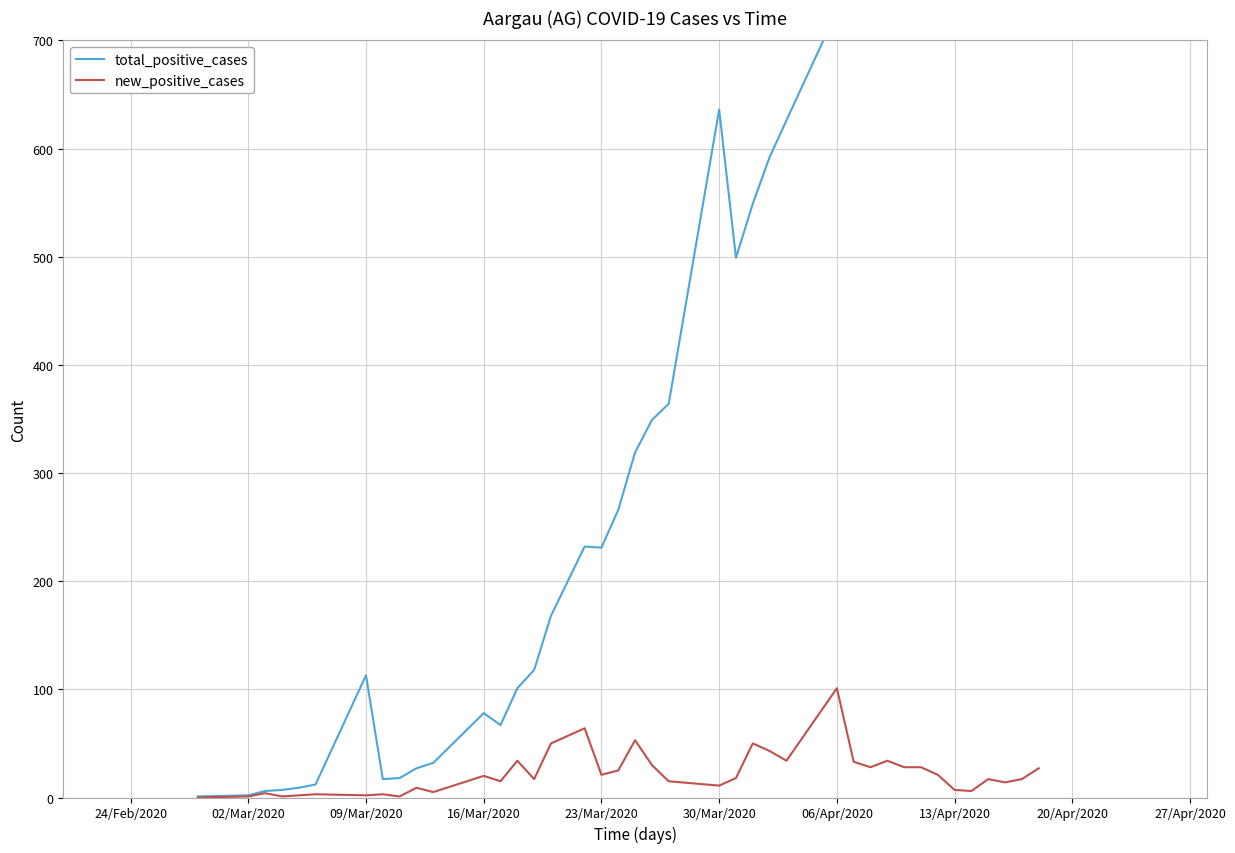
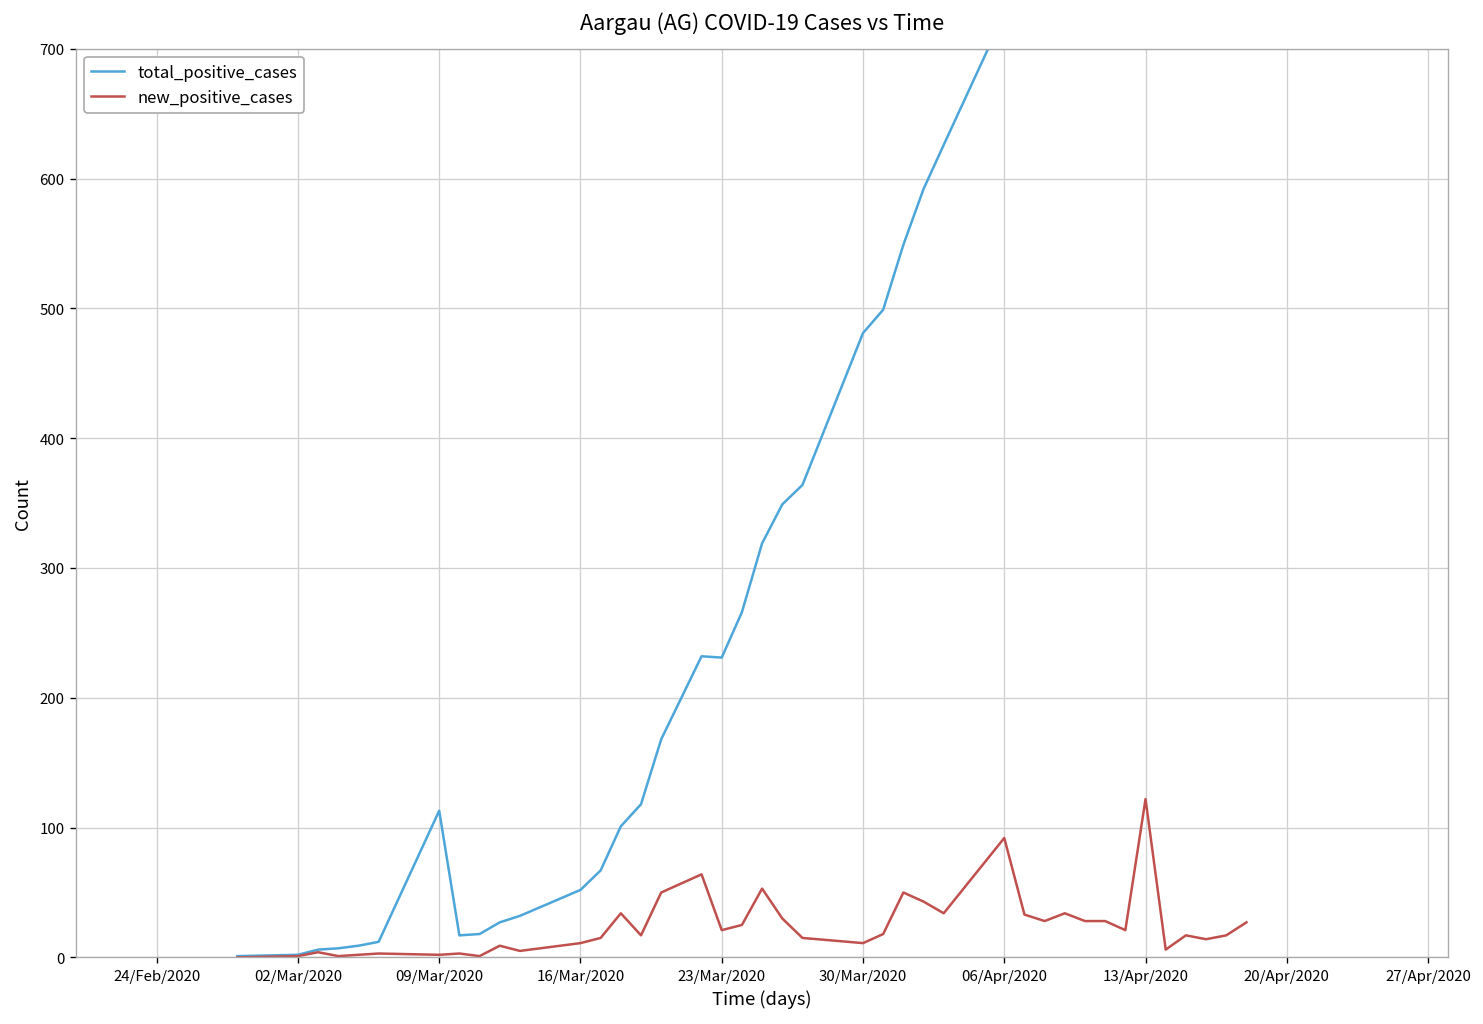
  {
    "total_positive_cases": {
      "09/Mar/2020": 113,
-     "16/Mar/2020": 78,
+     "16/Mar/2020": 52,
      "23/Mar/2020": 231,
-     "30/Mar/2020": 636
+     "30/Mar/2020": 481
    },
    "new_positive_cases": {
      "09/Mar/2020": 2,
-     "16/Mar/2020": 20,
+     "16/Mar/2020": 11,
      "23/Mar/2020": 21,
      "30/Mar/2020": 11,
-     "06/Apr/2020": 101,
-     "13/Apr/2020": 7
+     "06/Apr/2020": 92,
+     "13/Apr/2020": 122
    }
  }
